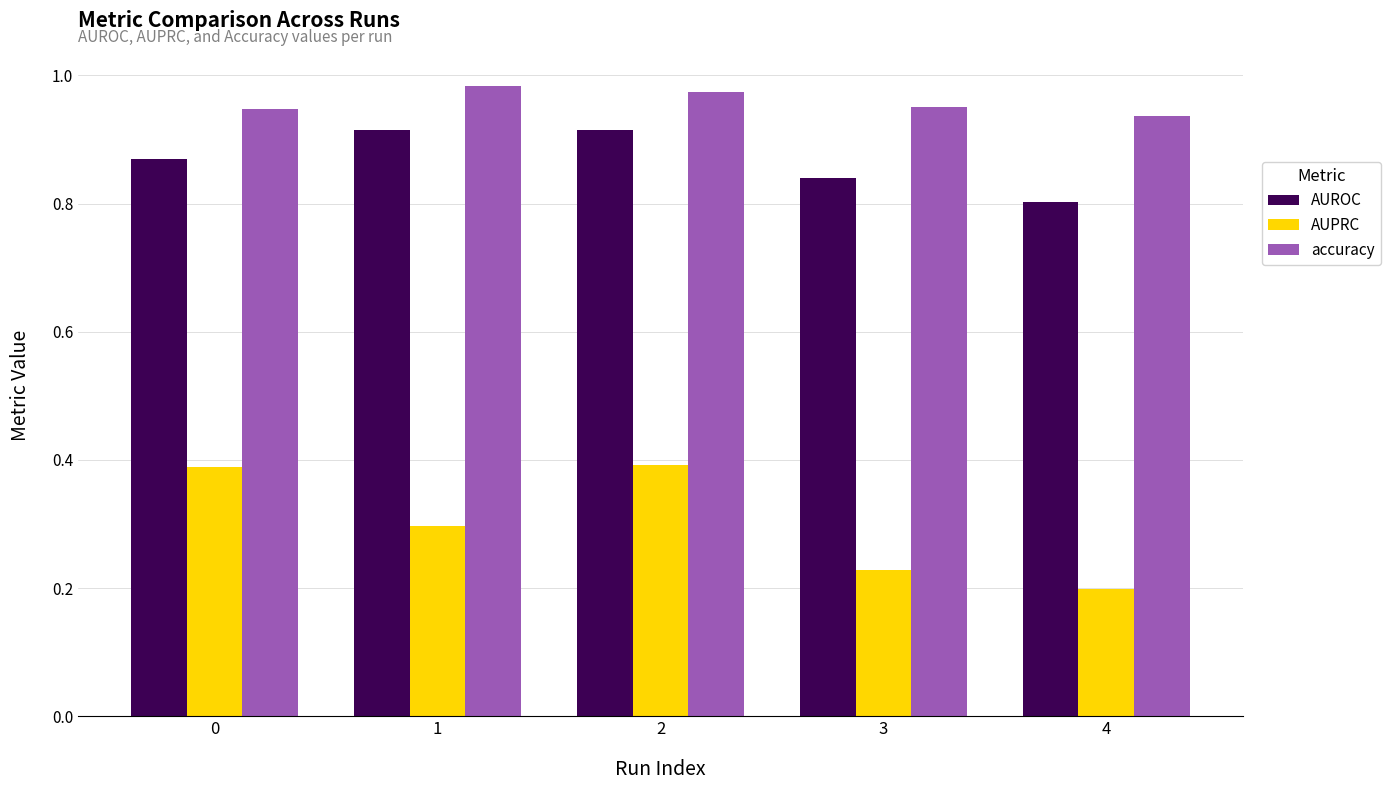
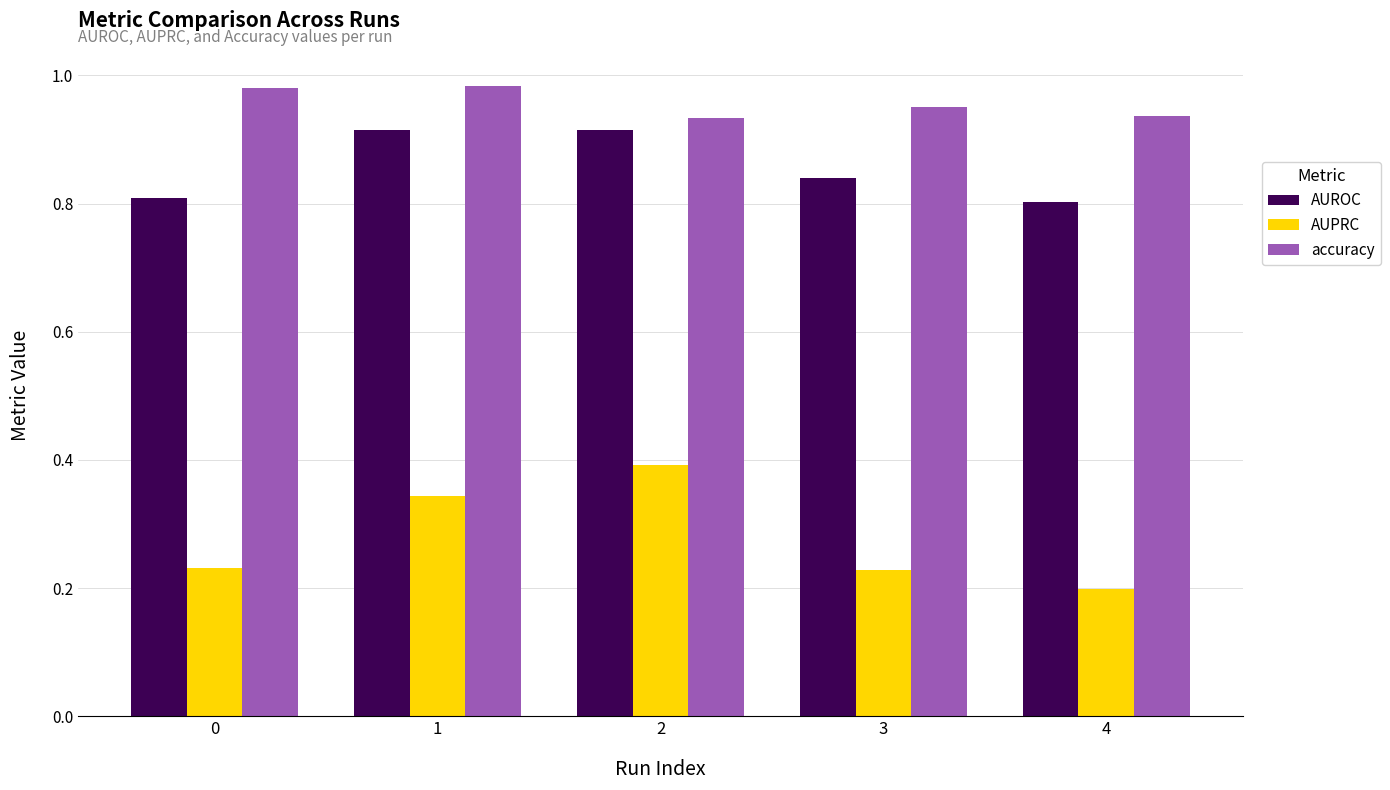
  {
    "AUROC": {
-     "0": 0.87,
+     "0": 0.81,
      "1": 0.91,
      "2": 0.92,
      "3": 0.84,
      "4": 0.80
    },
    "AUPRC": {
-     "0": 0.39,
-     "1": 0.30,
+     "0": 0.23,
+     "1": 0.34,
      "2": 0.39,
      "3": 0.23,
      "4": 0.20
    },
    "accuracy": {
-     "0": 0.95,
+     "0": 0.98,
      "1": 0.98,
-     "2": 0.97,
+     "2": 0.93,
      "3": 0.95,
      "4": 0.94
    }
  }
